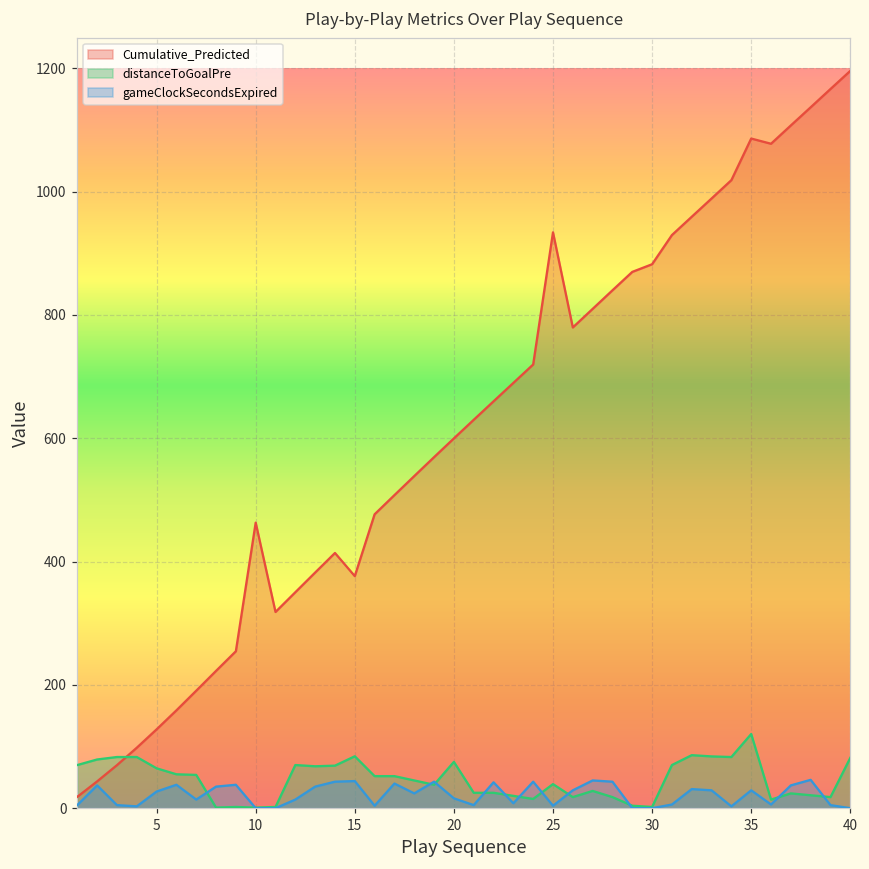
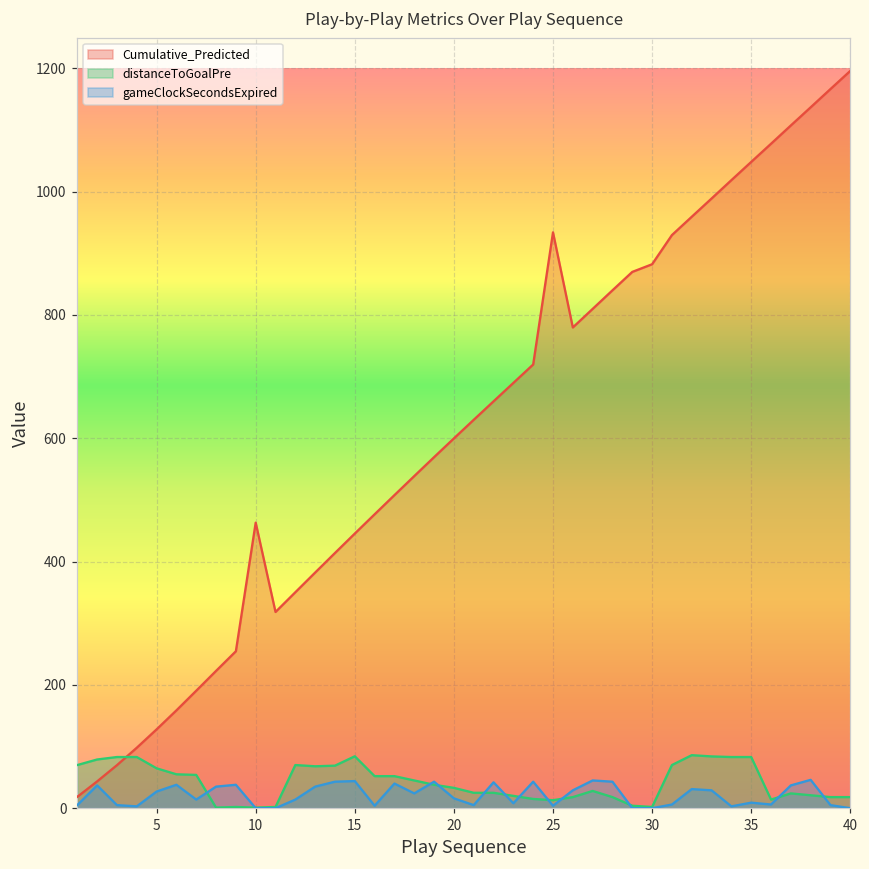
  {
    "Cumulative_Predicted": {
      "5": 130,
      "10": 460,
-     "15": 380,
+     "15": 450,
      "20": 600,
      "25": 930,
      "30": 880,
-     "35": 1090,
+     "35": 1050,
      "40": 1200
    },
    "distanceToGoalPre": {
      "5": 60,
      "15": 80,
-     "20": 80,
-     "25": 40,
-     "35": 120,
-     "40": 80
+     "20": 30,
+     "25": 10,
+     "35": 80,
+     "40": 20
    },
    "gameClockSecondsExpired": {
      "5": 30,
      "15": 40,
      "20": 20,
      "25": 0,
-     "35": 30,
+     "35": 10,
      "40": 0
    }
  }
